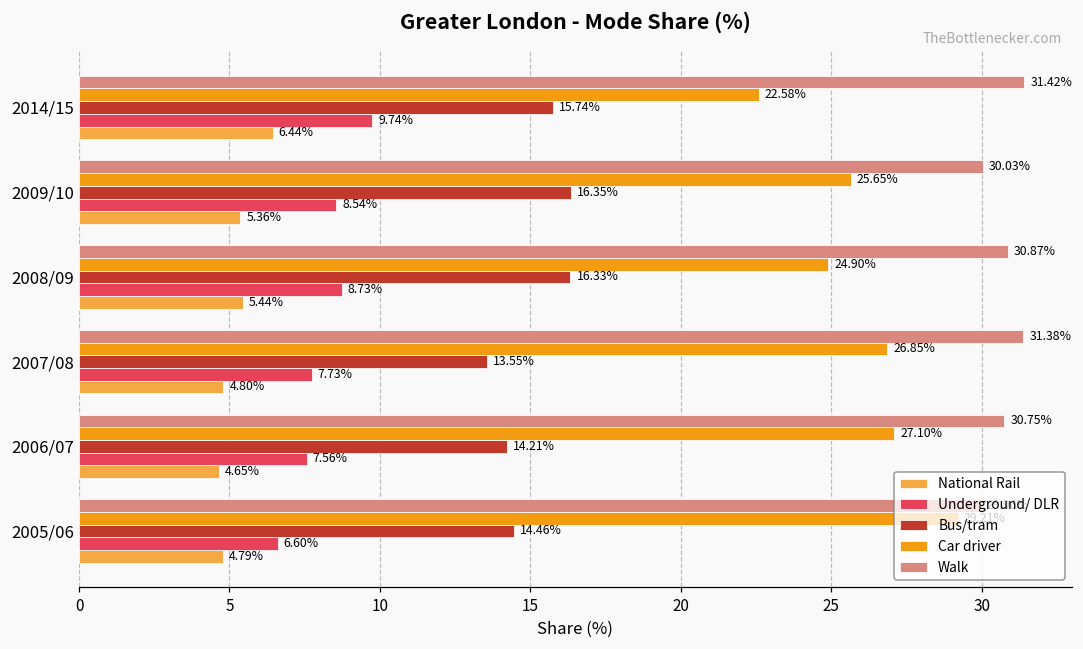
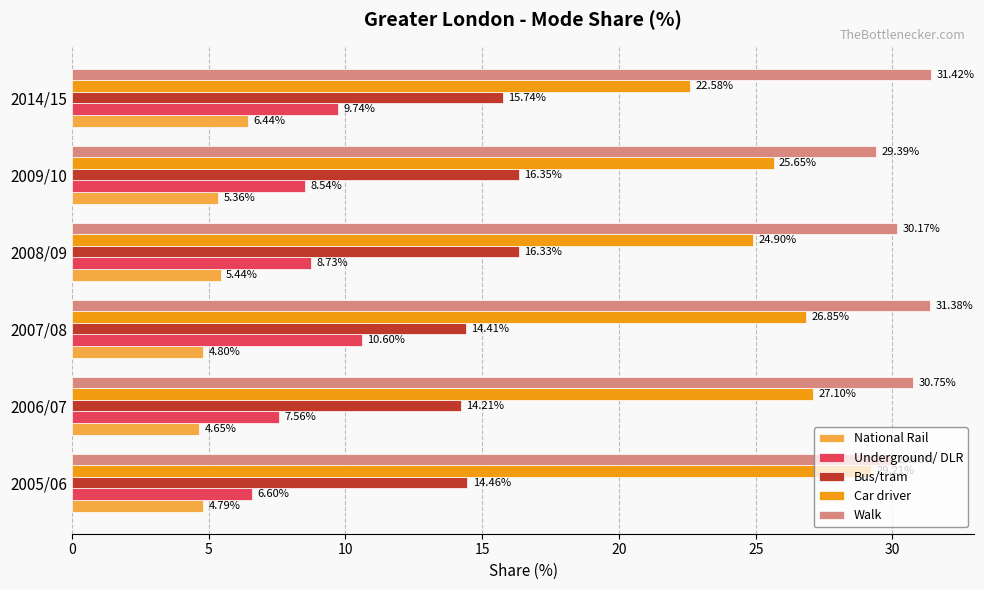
  {
    "Underground/ DLR": {
      "2014/15": "9.74%",
      "2009/10": "8.54%",
      "2008/09": "8.73%",
-     "2007/08": "7.73%",
+     "2007/08": "10.60%",
      "2006/07": "7.56%",
      "2005/06": "6.60%"
    },
    "Bus/tram": {
      "2014/15": "15.74%",
      "2009/10": "16.35%",
      "2008/09": "16.33%",
-     "2007/08": "13.55%",
+     "2007/08": "14.41%",
      "2006/07": "14.21%",
      "2005/06": "14.46%"
    },
    "Walk": {
      "2014/15": "31.42%",
-     "2009/10": "30.03%",
-     "2008/09": "30.87%",
+     "2009/10": "29.39%",
+     "2008/09": "30.17%",
      "2007/08": "31.38%",
      "2006/07": "30.75%"
    }
  }
